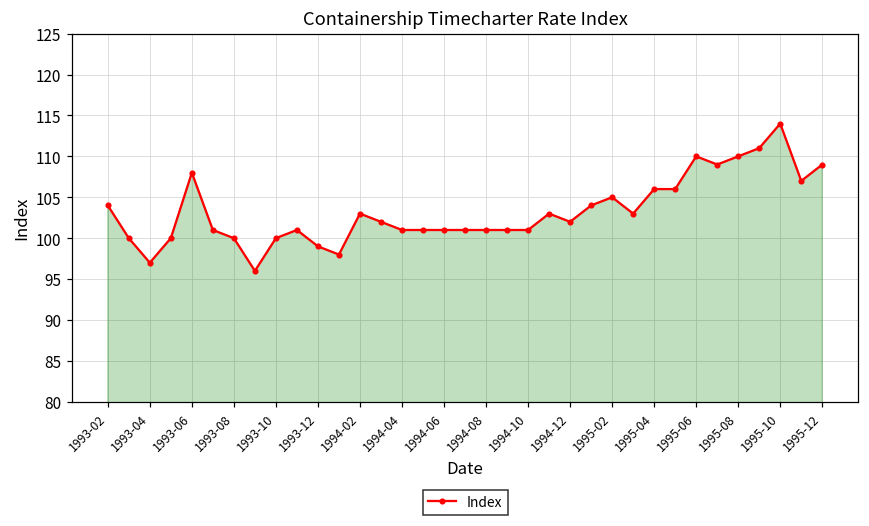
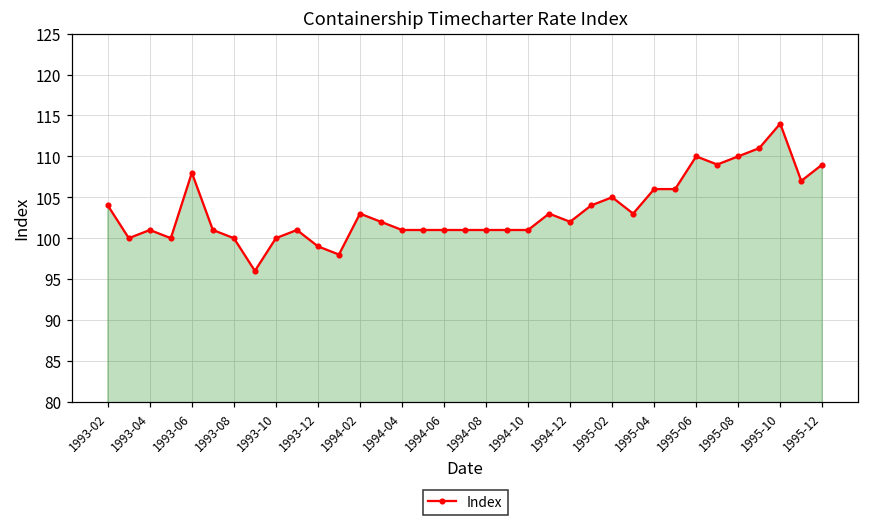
  {
    "1993-02": 104,
-   "1993-04": 97,
+   "1993-04": 101,
    "1993-06": 108,
    "1993-08": 100,
    "1993-10": 100,
    "1993-12": 99,
    "1994-02": 103,
    "1994-04": 101,
    "1994-06": 101,
    "1994-08": 101,
    "1994-10": 101,
    "1994-12": 102,
    "1995-02": 105,
    "1995-04": 106,
    "1995-06": 110,
    "1995-08": 110,
    "1995-10": 114,
    "1995-12": 109
  }
